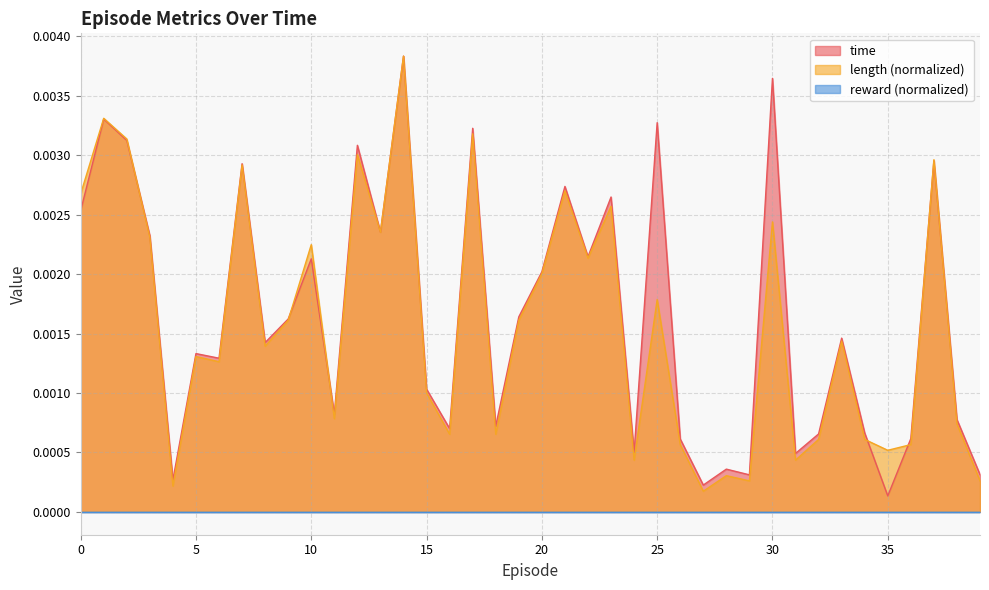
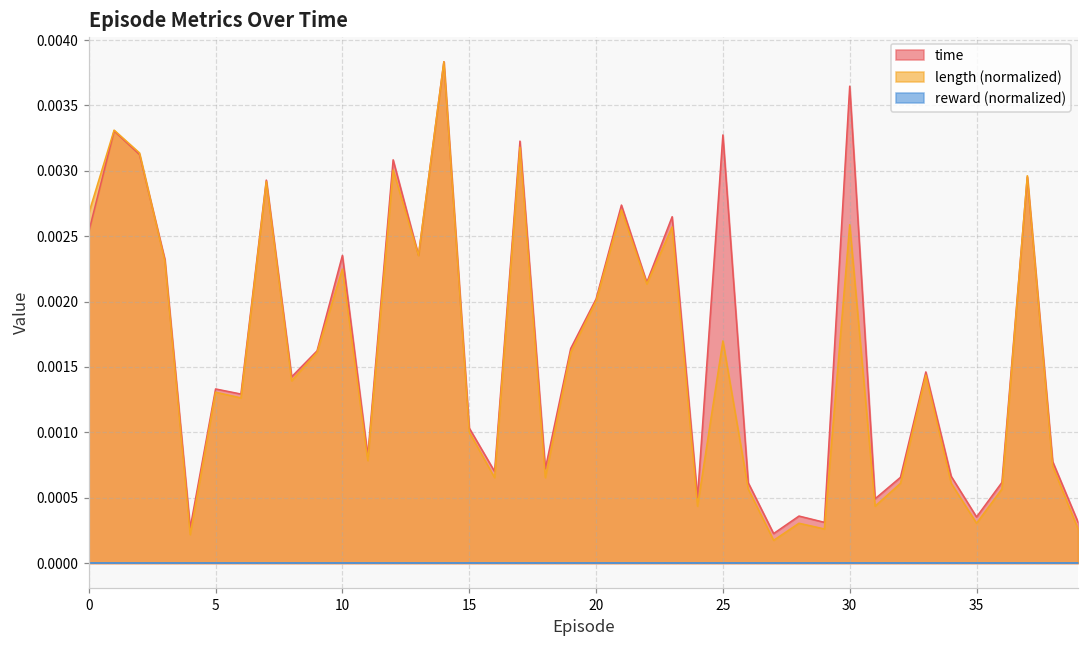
  {
    "time": {
      "0": 0.00253,
      "5": 0.00133,
-     "10": 0.00213,
+     "10": 0.00235,
      "15": 0.00103,
      "25": 0.00327,
      "30": 0.00365,
-     "35": 0.00013
+     "35": 0.00035
    },
    "length (normalized)": {
      "0": 0.00268,
      "5": 0.00131,
      "10": 0.00225,
      "15": 0.00100,
-     "25": 0.00179,
-     "30": 0.00244,
-     "35": 0.00052
+     "25": 0.00170,
+     "30": 0.00259,
+     "35": 0.00030
    },
    "reward (normalized)": {
      "0": 0.00000,
      "5": 0.00000,
      "10": 0.00000,
      "15": 0.00000,
      "20": 0.00000,
      "25": 0.00000,
      "30": 0.00000,
      "35": 0.00000
    }
  }
